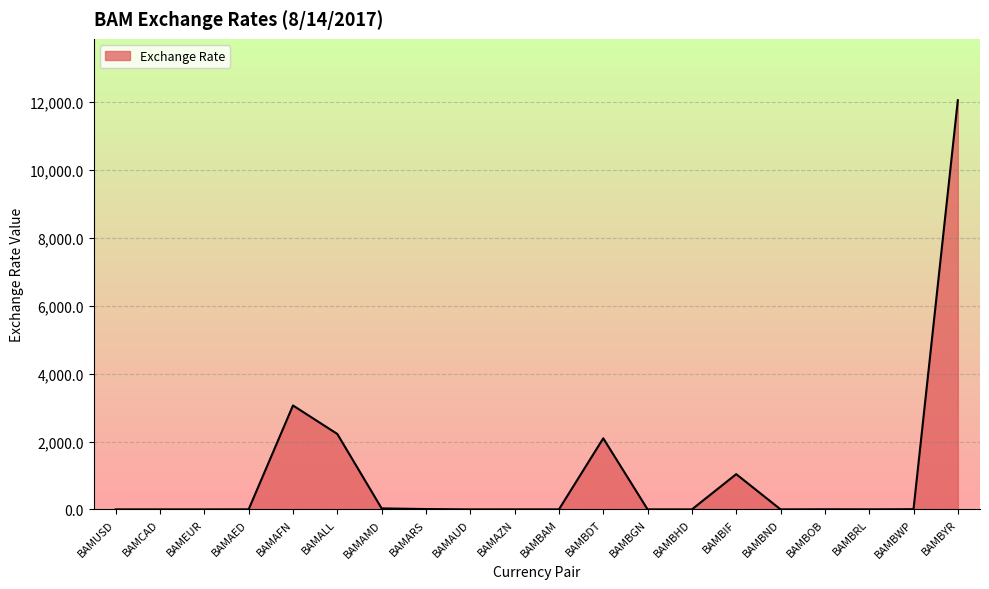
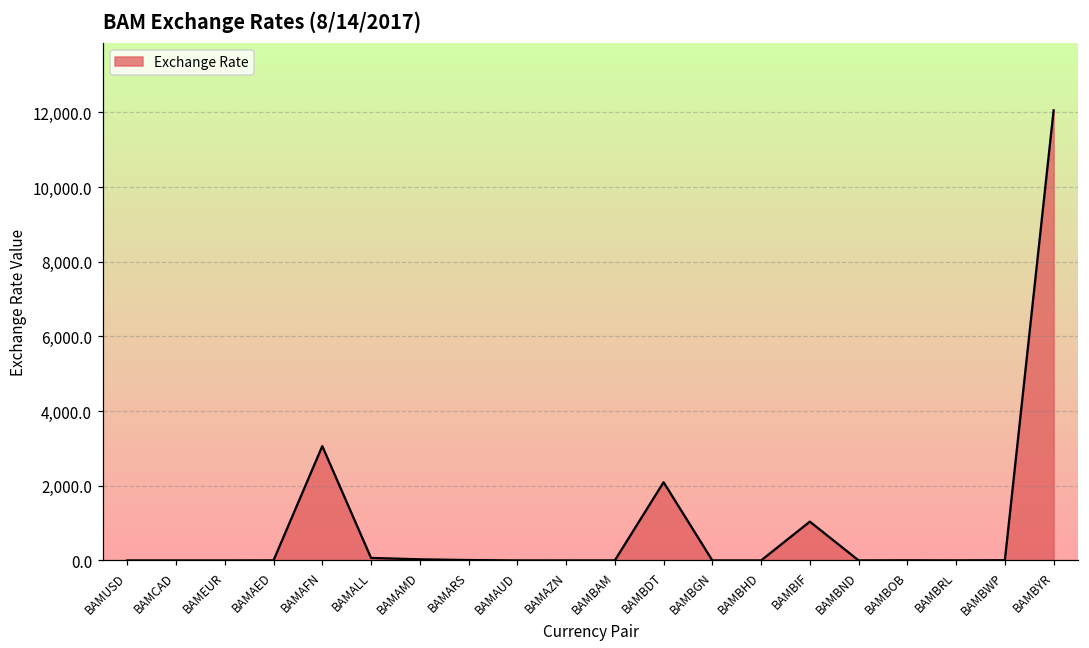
  {
    "BAMUSD": "0",
    "BAMCAD": "0",
    "BAMEUR": "0",
    "BAMAED": "0",
    "BAMAFN": "3,100",
-   "BAMALL": "2,200",
+   "BAMALL": "100",
    "BAMAMD": "0",
    "BAMARS": "0",
    "BAMAUD": "0",
    "BAMAZN": "0",
    "BAMBAM": "0",
    "BAMBDT": "2,100",
    "BAMBGN": "0",
    "BAMBHD": "0",
    "BAMBIF": "1,000",
    "BAMBND": "0",
    "BAMBOB": "0",
    "BAMBRL": "0",
    "BAMBWP": "0",
    "BAMBYR": "12,100"
  }
